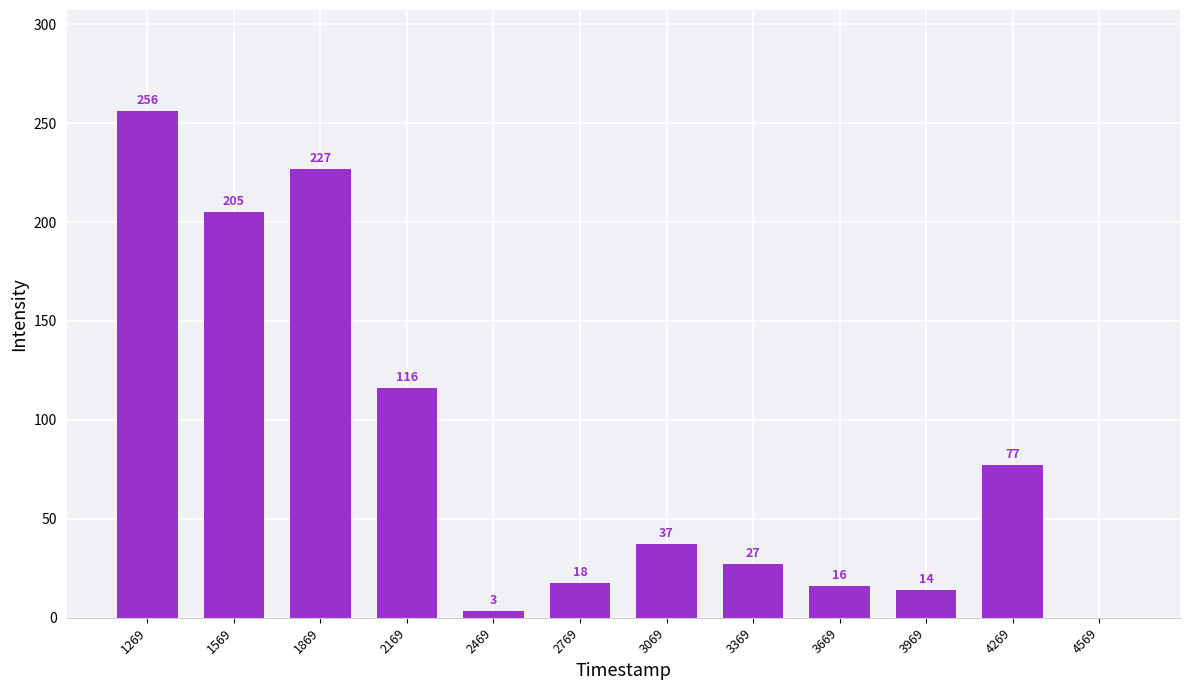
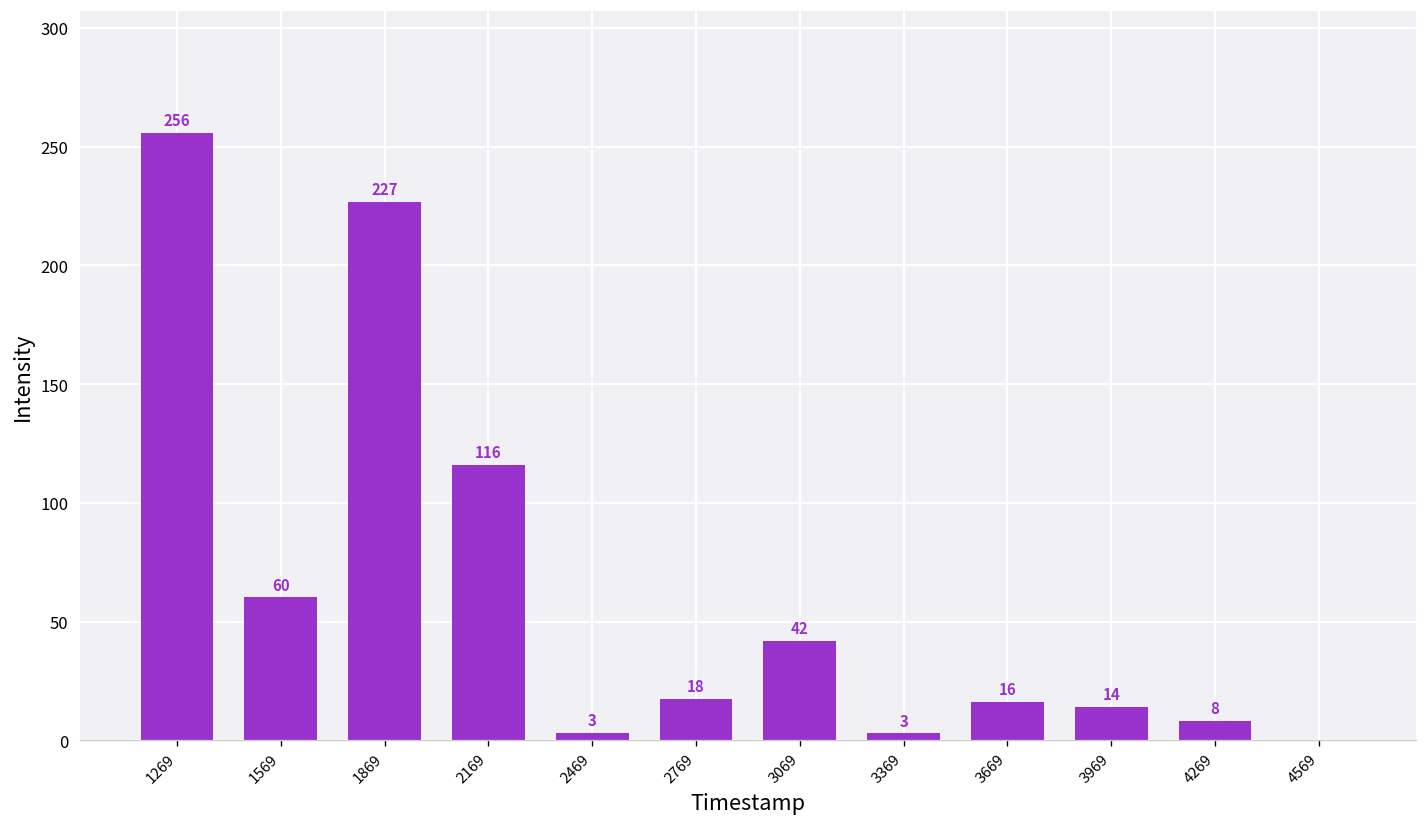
  {
    "1269": 256,
-   "1569": 205,
+   "1569": 60,
    "1869": 227,
    "2169": 116,
    "2469": 3,
    "2769": 18,
-   "3069": 37,
-   "3369": 27,
+   "3069": 42,
+   "3369": 3,
    "3669": 16,
    "3969": 14,
-   "4269": 77
+   "4269": 8
  }
